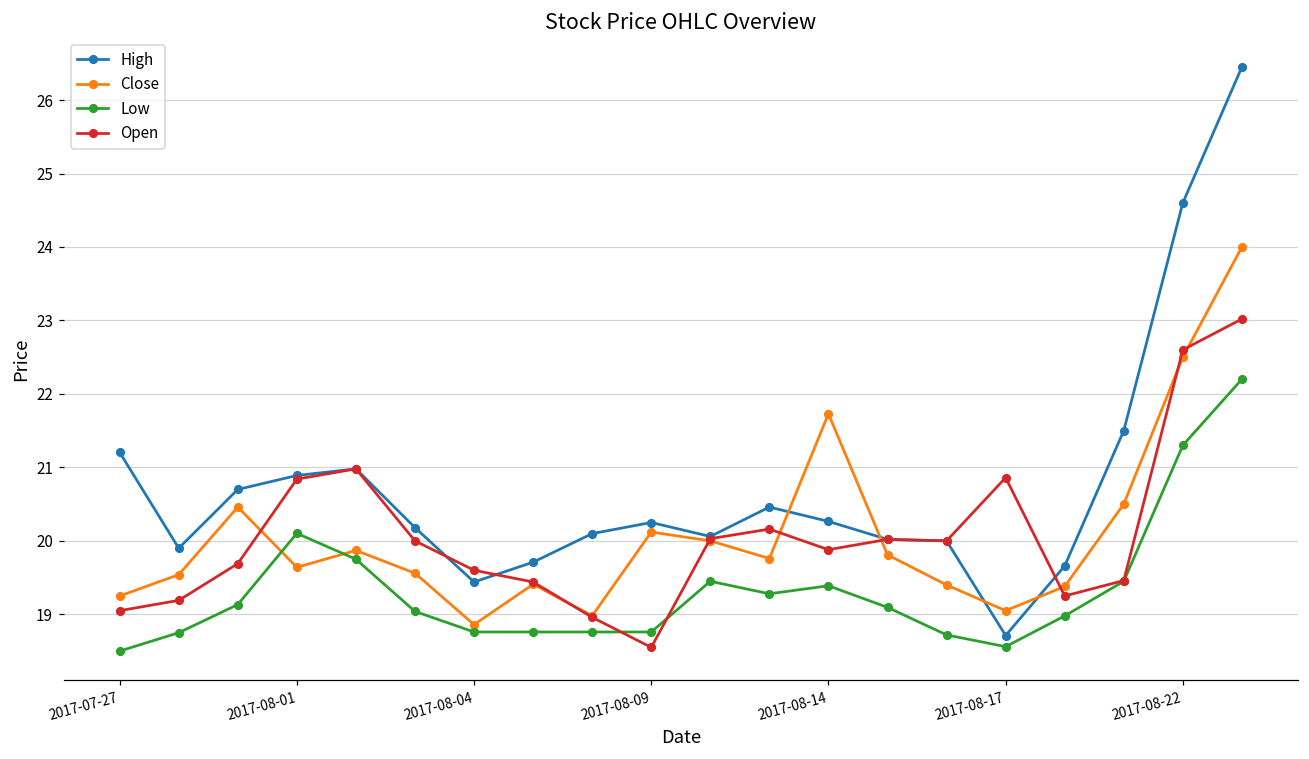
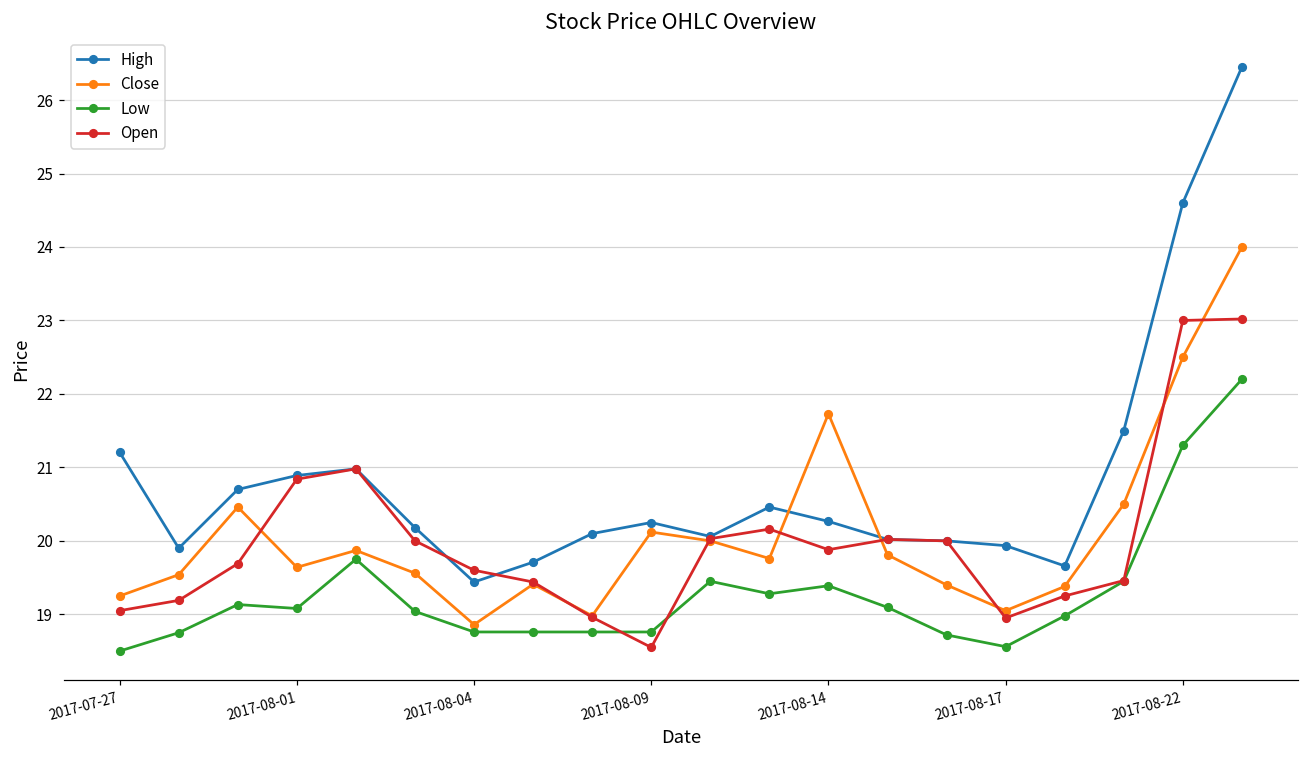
  {
    "High": {
      "2017-07-27": 21.2,
      "2017-08-01": 20.9,
      "2017-08-04": 19.4,
      "2017-08-09": 20.3,
      "2017-08-14": 20.3,
-     "2017-08-17": 18.7,
+     "2017-08-17": 19.9,
      "2017-08-22": 24.6
    },
    "Close": {
      "2017-07-27": 19.3,
      "2017-08-01": 19.6,
      "2017-08-04": 18.9,
      "2017-08-09": 20.1,
      "2017-08-14": 21.7,
      "2017-08-17": 19.1,
      "2017-08-22": 22.5
    },
    "Low": {
      "2017-07-27": 18.5,
-     "2017-08-01": 20.1,
+     "2017-08-01": 19.1,
      "2017-08-04": 18.8,
      "2017-08-09": 18.8,
      "2017-08-14": 19.4,
      "2017-08-17": 18.6,
      "2017-08-22": 21.3
    },
    "Open": {
      "2017-07-27": 19.1,
      "2017-08-01": 20.8,
      "2017-08-04": 19.6,
      "2017-08-09": 18.6,
      "2017-08-14": 19.9,
-     "2017-08-17": 20.9,
-     "2017-08-22": 22.6
+     "2017-08-17": 19.0,
+     "2017-08-22": 23.0
    }
  }
